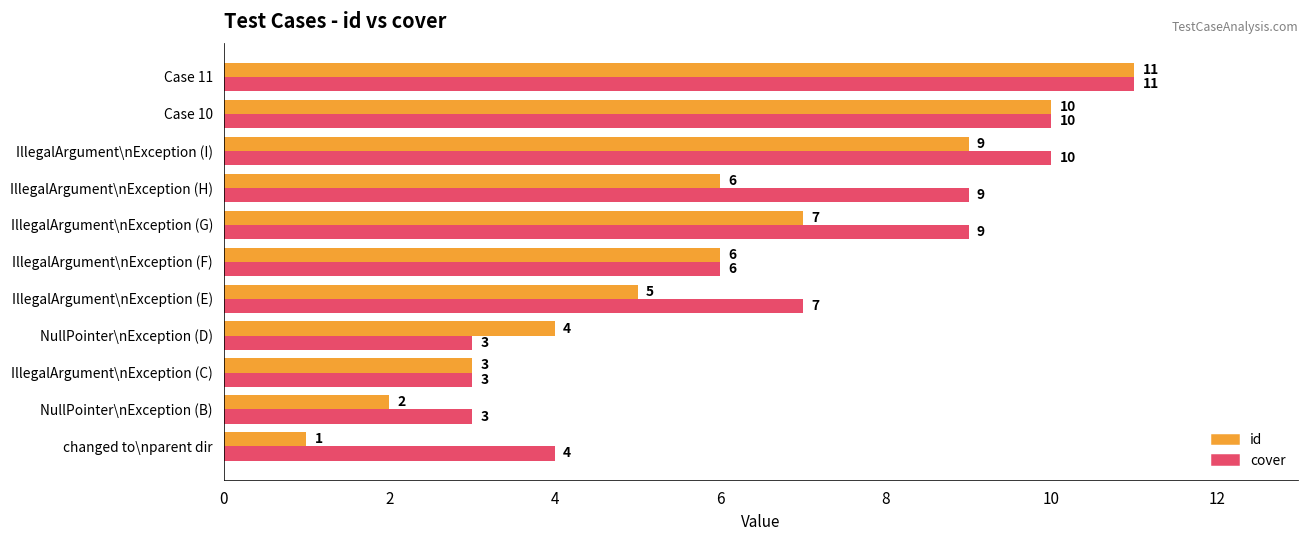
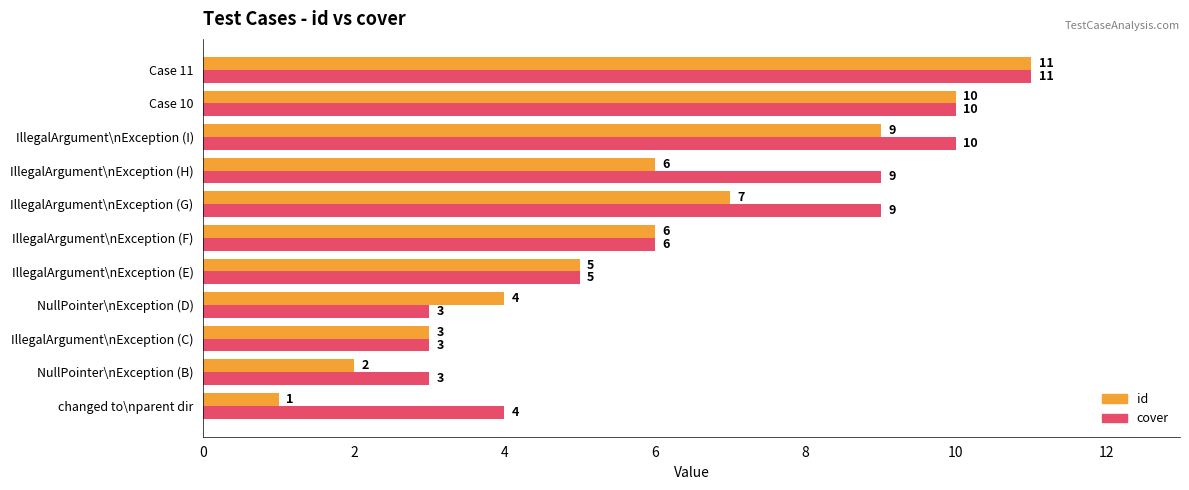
  {
    "id": {
      "Case 11": 11,
      "Case 10": 10,
      "IllegalArgument\\nException (I)": 9,
      "IllegalArgument\\nException (H)": 6,
      "IllegalArgument\\nException (G)": 7,
      "IllegalArgument\\nException (F)": 6,
      "IllegalArgument\\nException (E)": 5,
      "NullPointer\\nException (D)": 4,
      "IllegalArgument\\nException (C)": 3,
      "NullPointer\\nException (B)": 2,
      "changed to\\nparent dir": 1
    },
    "cover": {
      "Case 11": 11,
      "Case 10": 10,
      "IllegalArgument\\nException (I)": 10,
      "IllegalArgument\\nException (H)": 9,
      "IllegalArgument\\nException (G)": 9,
      "IllegalArgument\\nException (F)": 6,
-     "IllegalArgument\\nException (E)": 7,
+     "IllegalArgument\\nException (E)": 5,
      "NullPointer\\nException (D)": 3,
      "IllegalArgument\\nException (C)": 3,
      "NullPointer\\nException (B)": 3,
      "changed to\\nparent dir": 4
    }
  }
